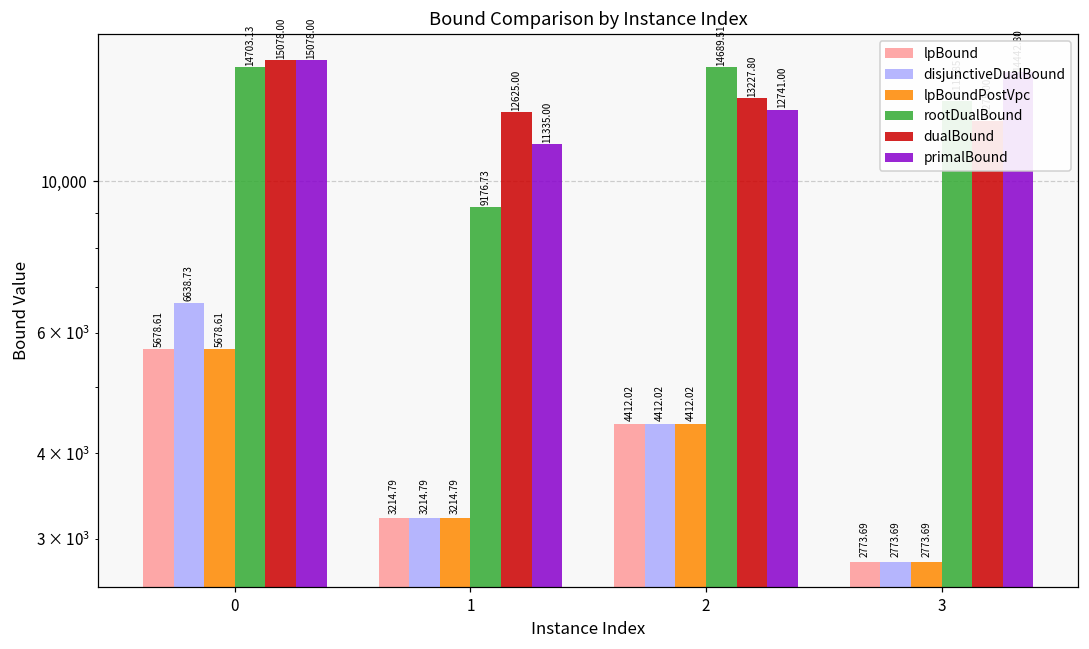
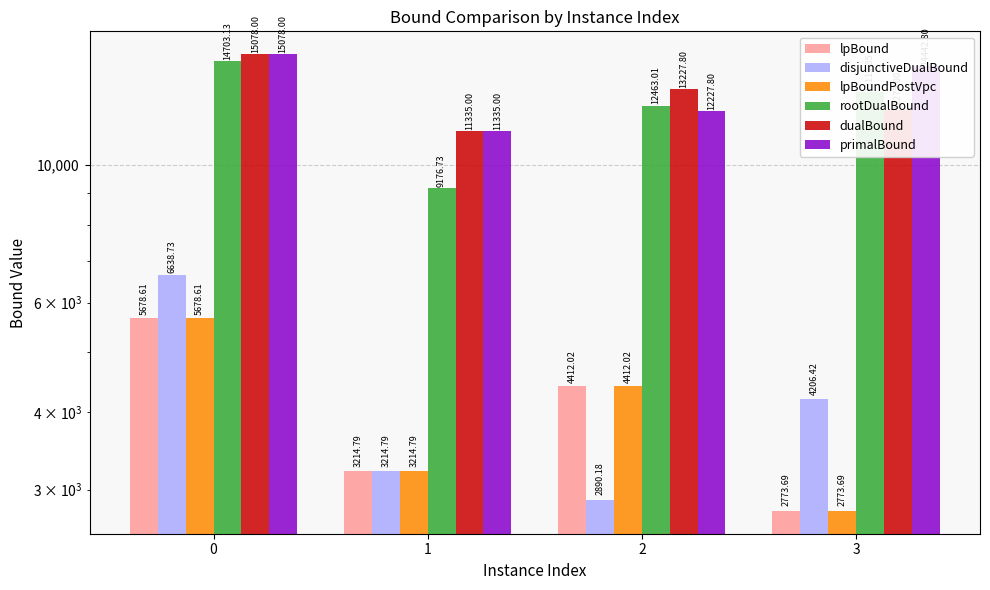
  {
    "lpBound": {
      "0": 5678.61,
      "1": 3214.79,
      "2": 4412.02,
      "3": 2773.69
    },
    "disjunctiveDualBound": {
      "0": 6638.73,
      "1": 3214.79,
-     "2": 4412.02,
-     "3": 2773.69
+     "2": 2890.18,
+     "3": 4206.42
    },
    "lpBoundPostVpc": {
      "0": 5678.61,
      "1": 3214.79,
      "2": 4412.02,
      "3": 2773.69
    },
    "rootDualBound": {
      "0": 14703.13,
      "1": 9176.73,
-     "2": 14689.51
+     "2": 12463.01
    },
    "dualBound": {
      "0": 15078.00,
-     "1": 12625.00,
+     "1": 11335.00,
      "2": 13227.80
    },
    "primalBound": {
      "0": 15078.00,
      "1": 11335.00,
-     "2": 12741.00
+     "2": 12227.80
    }
  }
